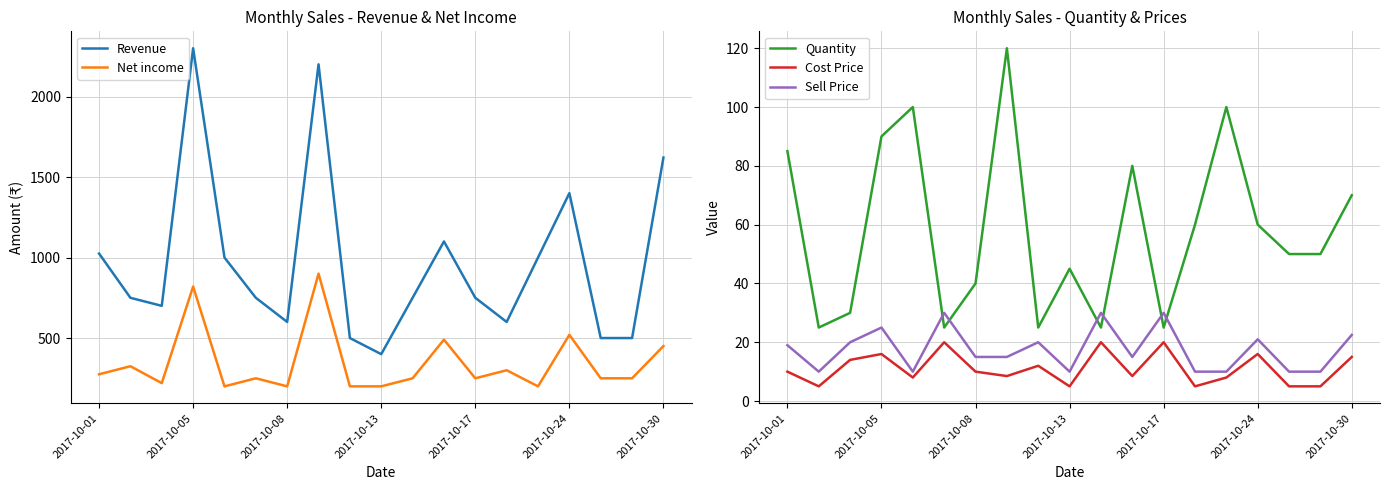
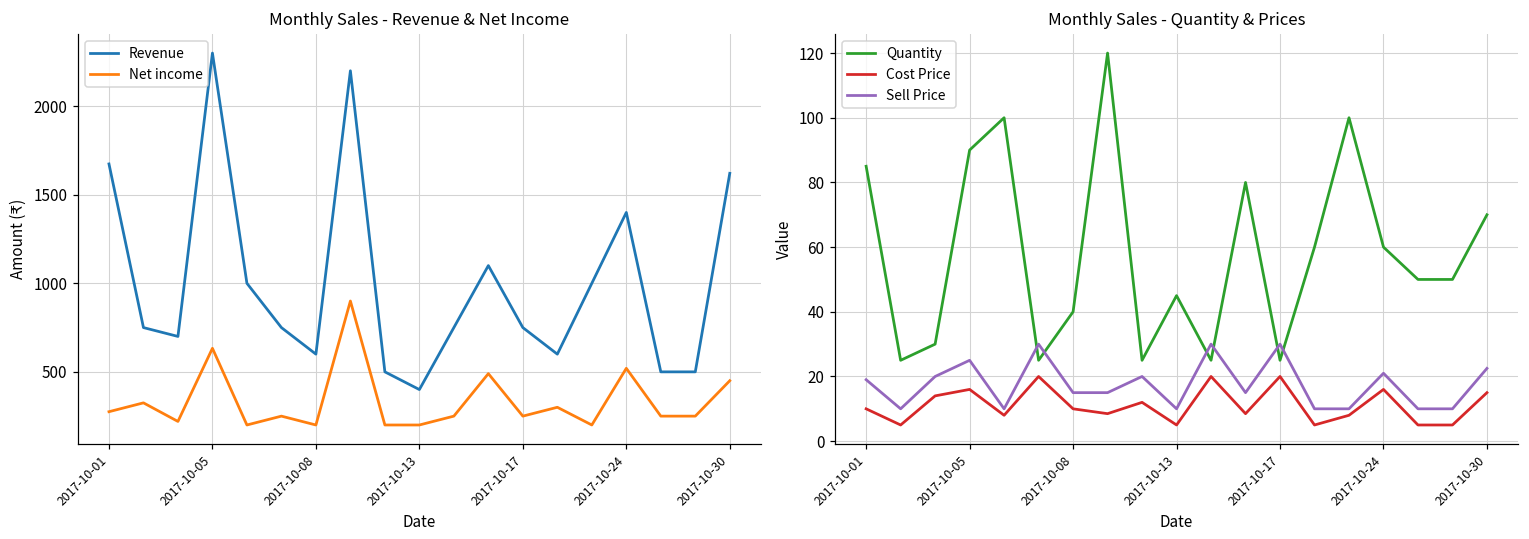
  {
    "Monthly Sales - Revenue & Net Income": {
      "Revenue": {
-       "2017-10-01": 1030,
+       "2017-10-01": 1670,
        "2017-10-05": 2300,
        "2017-10-08": 600,
        "2017-10-13": 400,
        "2017-10-17": 750,
        "2017-10-24": 1400,
        "2017-10-30": 1620
      },
      "Net income": {
        "2017-10-01": 280,
-       "2017-10-05": 820,
+       "2017-10-05": 630,
        "2017-10-08": 200,
        "2017-10-13": 200,
        "2017-10-17": 250,
        "2017-10-24": 520,
        "2017-10-30": 450
      }
    },
    "Monthly Sales - Quantity & Prices": {
      "Quantity": {
        "2017-10-01": 85,
        "2017-10-05": 90,
        "2017-10-08": 40,
        "2017-10-13": 45,
        "2017-10-17": 25,
        "2017-10-24": 60,
        "2017-10-30": 70
      },
      "Cost Price": {
        "2017-10-01": 10,
        "2017-10-05": 16,
        "2017-10-08": 10,
        "2017-10-13": 5,
        "2017-10-17": 20,
        "2017-10-24": 16,
        "2017-10-30": 15
      },
      "Sell Price": {
        "2017-10-01": 19,
        "2017-10-05": 25,
        "2017-10-08": 15,
        "2017-10-13": 10,
        "2017-10-17": 30,
        "2017-10-24": 21,
        "2017-10-30": 23
      }
    }
  }
